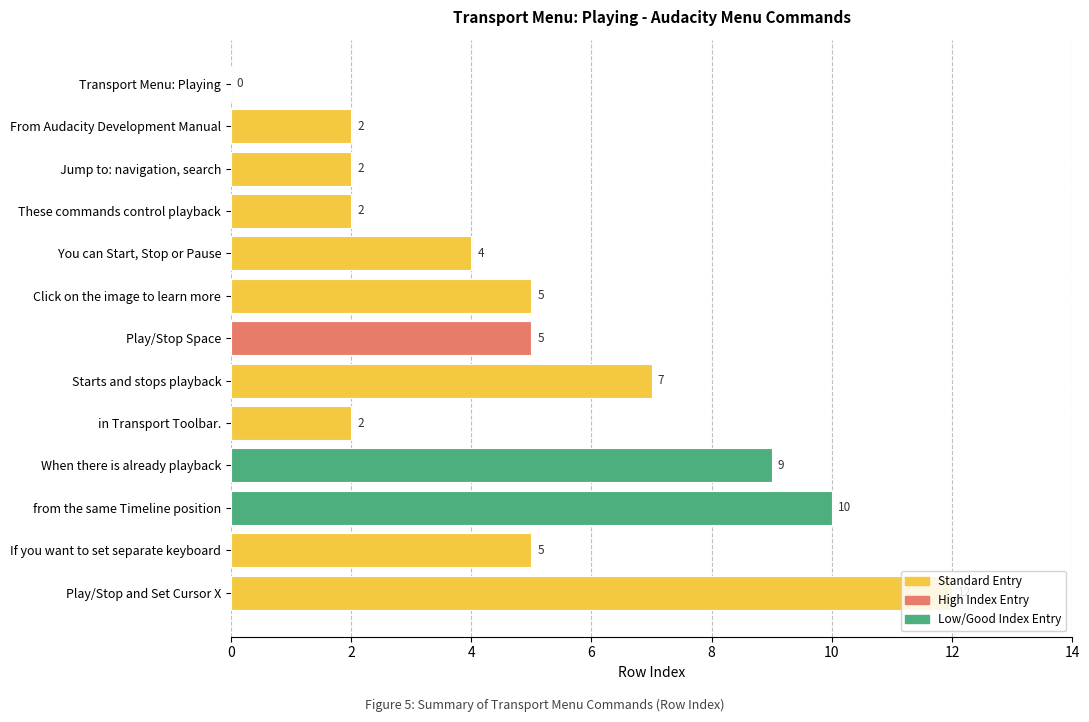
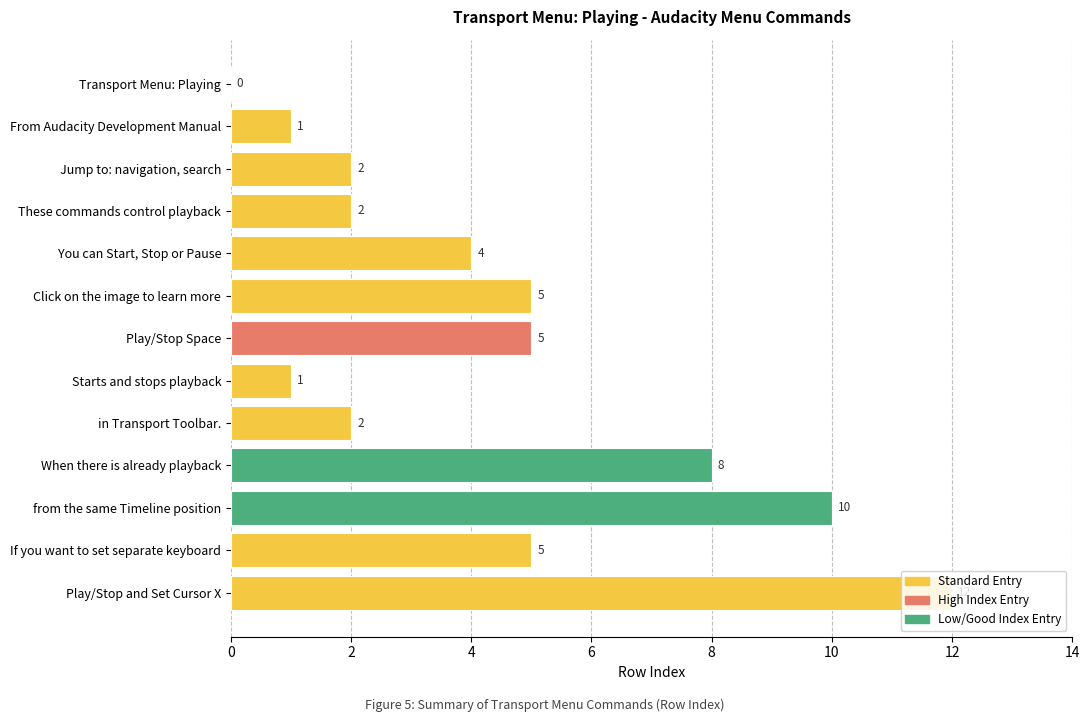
  {
    "Transport Menu: Playing": 0,
-   "From Audacity Development Manual": 2,
+   "From Audacity Development Manual": 1,
    "Jump to: navigation, search": 2,
    "These commands control playback": 2,
    "You can Start, Stop or Pause": 4,
    "Click on the image to learn more": 5,
    "Play/Stop Space": 5,
-   "Starts and stops playback": 7,
+   "Starts and stops playback": 1,
    "in Transport Toolbar.": 2,
-   "When there is already playback": 9,
+   "When there is already playback": 8,
    "from the same Timeline position": 10,
    "If you want to set separate keyboard": 5
  }
